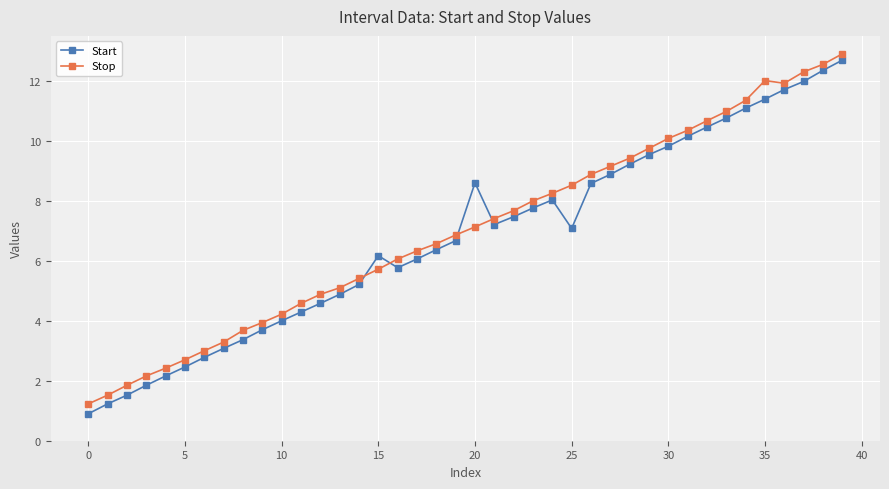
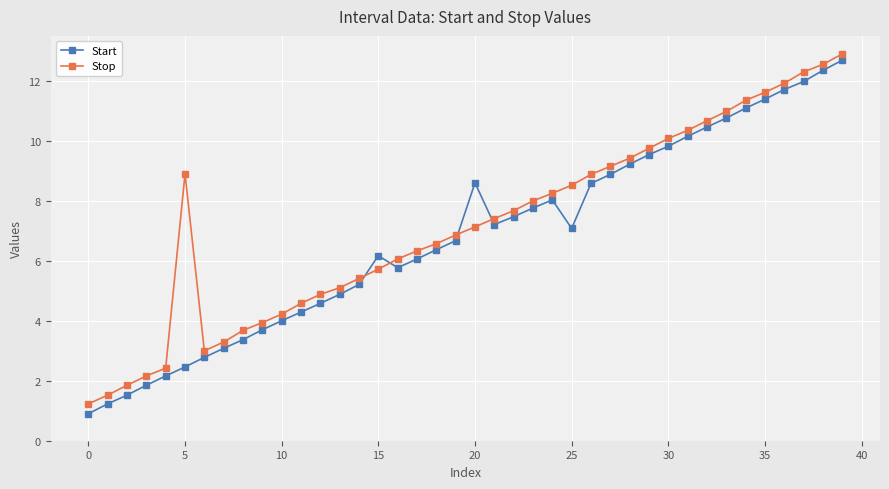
  {
    "Start": {
      "0": 0.9,
      "5": 2.5,
      "10": 4.0,
      "15": 6.2,
      "20": 8.6,
      "25": 7.1,
      "30": 9.8,
      "35": 11.4
    },
    "Stop": {
      "0": 1.2,
-     "5": 2.7,
+     "5": 8.9,
      "10": 4.2,
      "15": 5.7,
      "20": 7.1,
      "25": 8.5,
      "30": 10.1,
-     "35": 12.0
+     "35": 11.6
    }
  }
